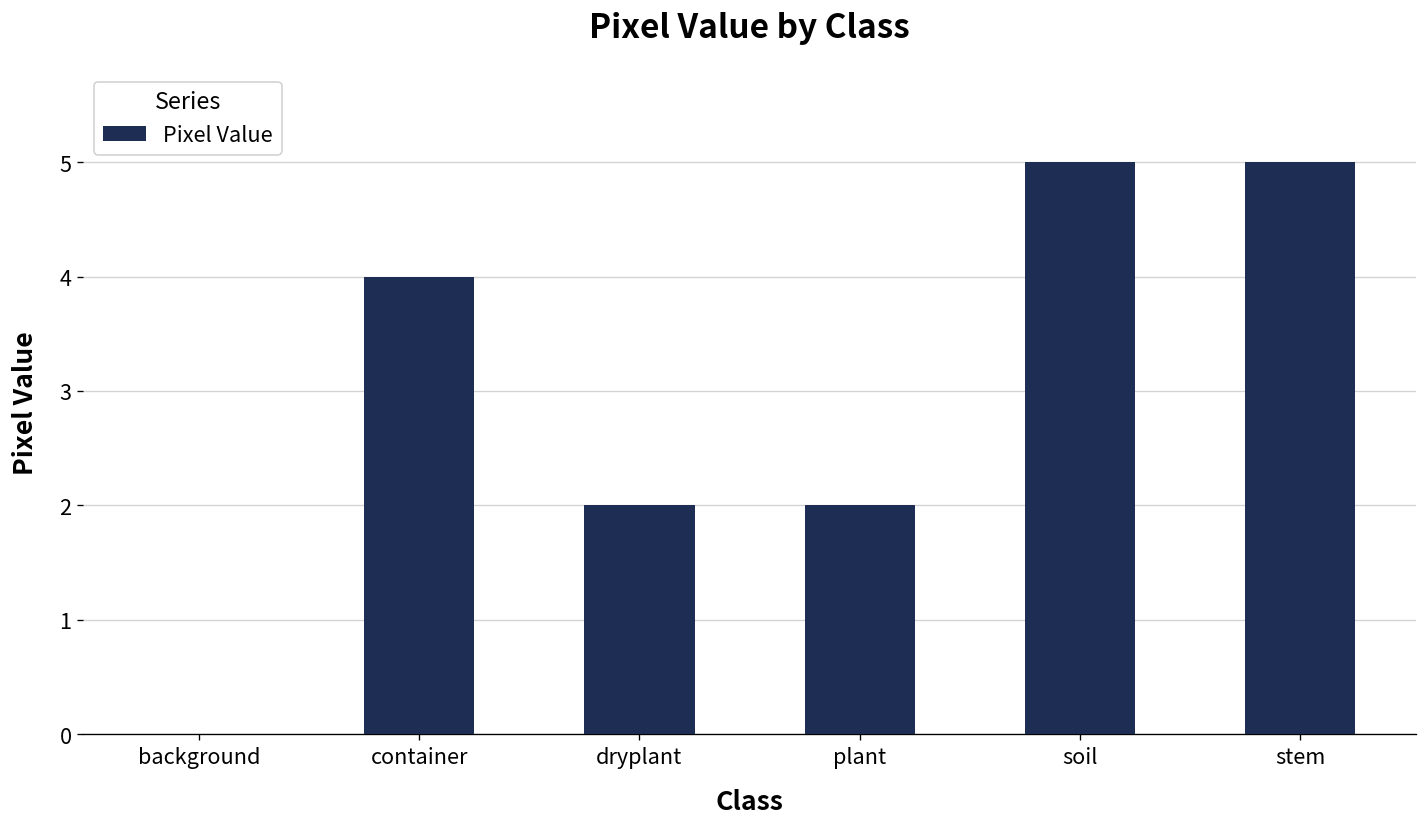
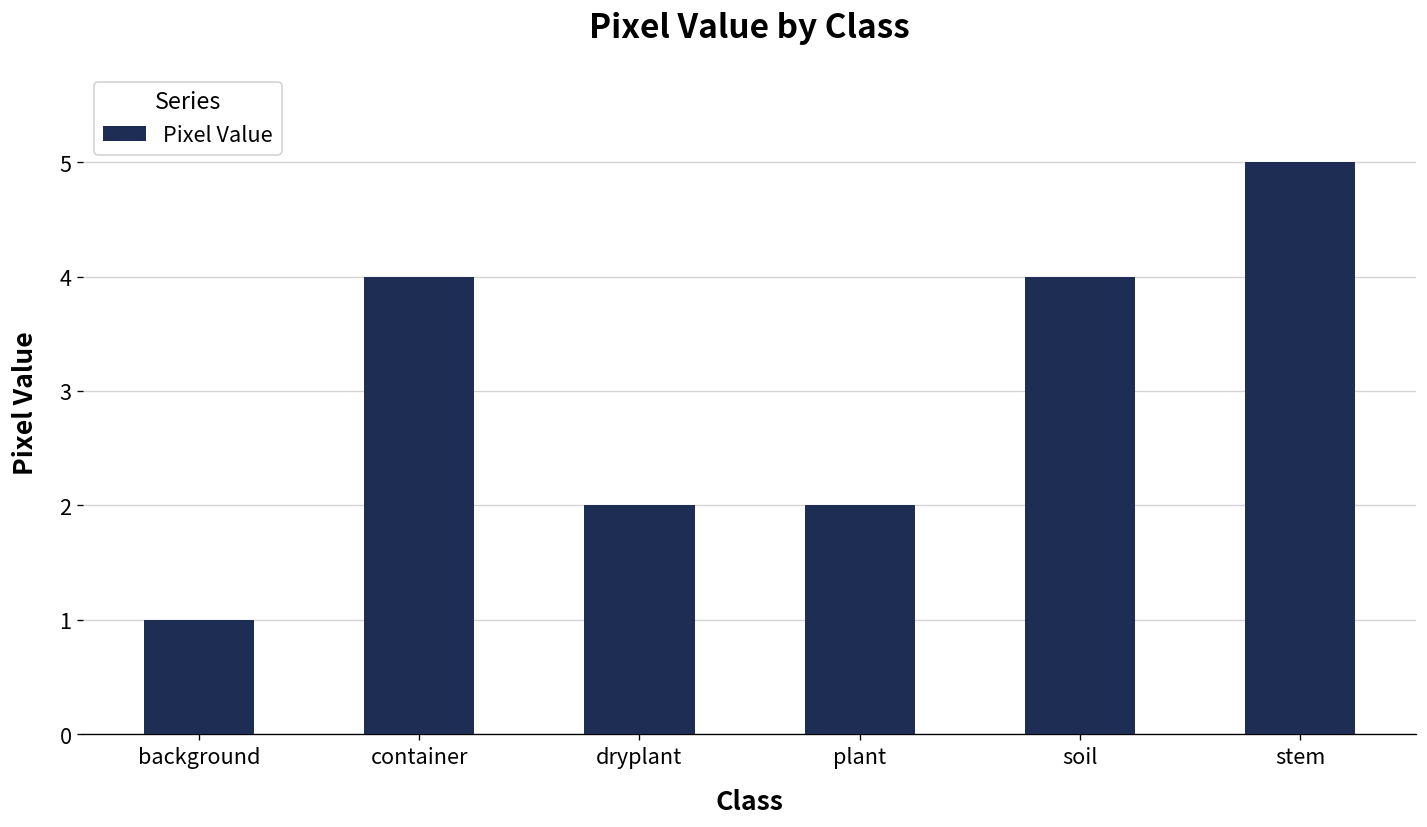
  {
-   "background": 0,
+   "background": 1,
    "container": 4,
    "dryplant": 2,
    "plant": 2,
-   "soil": 5,
+   "soil": 4,
    "stem": 5
  }
